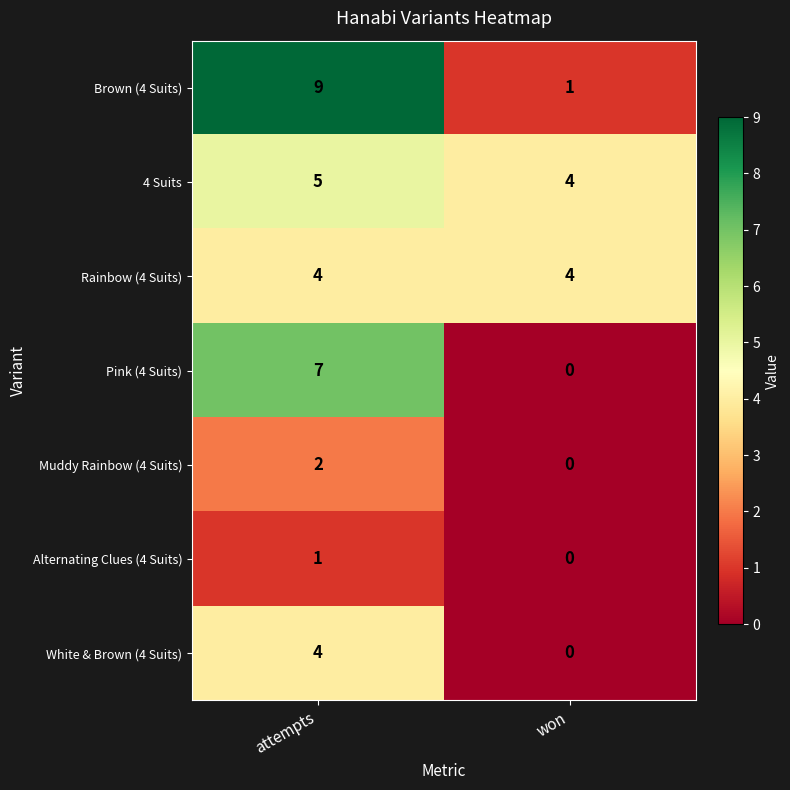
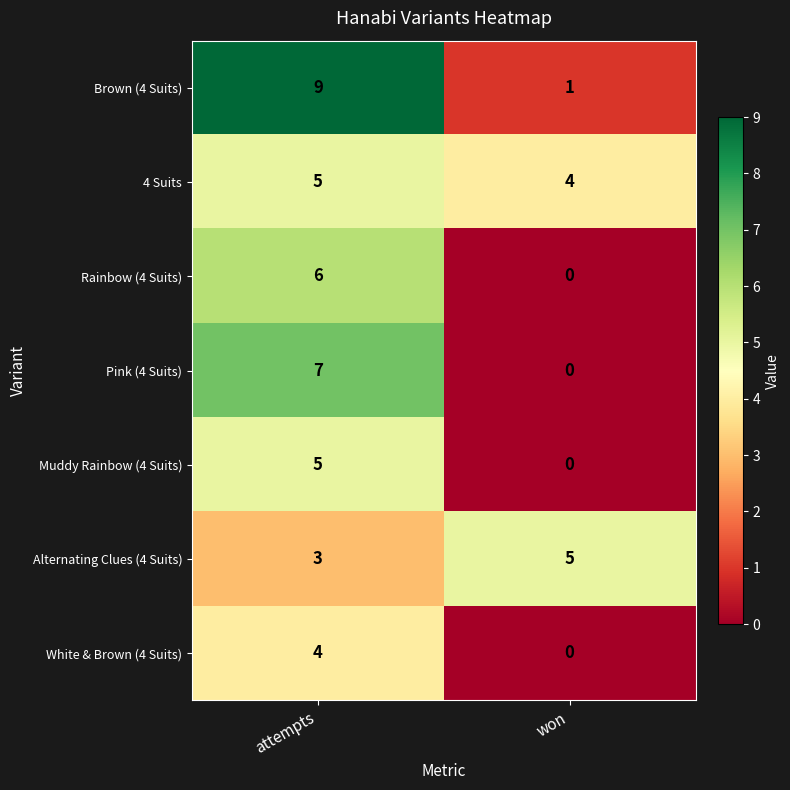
  {
    "Brown (4 Suits)": {
      "attempts": 9,
      "won": 1
    },
    "4 Suits": {
      "attempts": 5,
      "won": 4
    },
    "Rainbow (4 Suits)": {
-     "attempts": 4,
-     "won": 4
+     "attempts": 6,
+     "won": 0
    },
    "Pink (4 Suits)": {
      "attempts": 7,
      "won": 0
    },
    "Muddy Rainbow (4 Suits)": {
-     "attempts": 2,
+     "attempts": 5,
      "won": 0
    },
    "Alternating Clues (4 Suits)": {
-     "attempts": 1,
-     "won": 0
+     "attempts": 3,
+     "won": 5
    },
    "White & Brown (4 Suits)": {
      "attempts": 4,
      "won": 0
    }
  }
